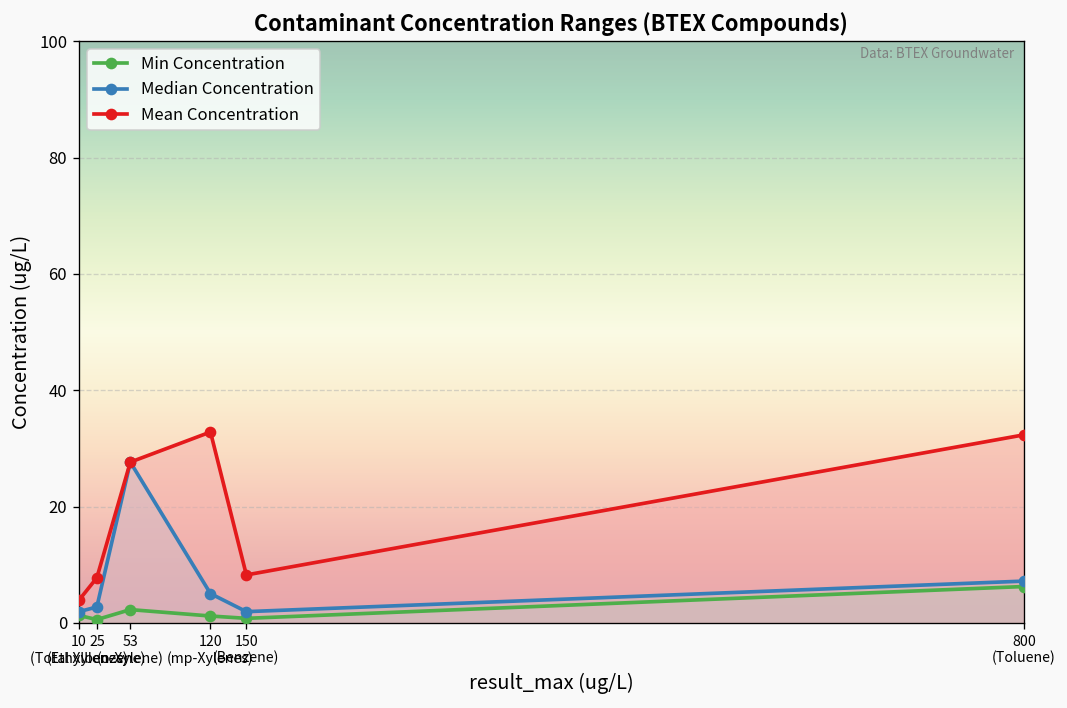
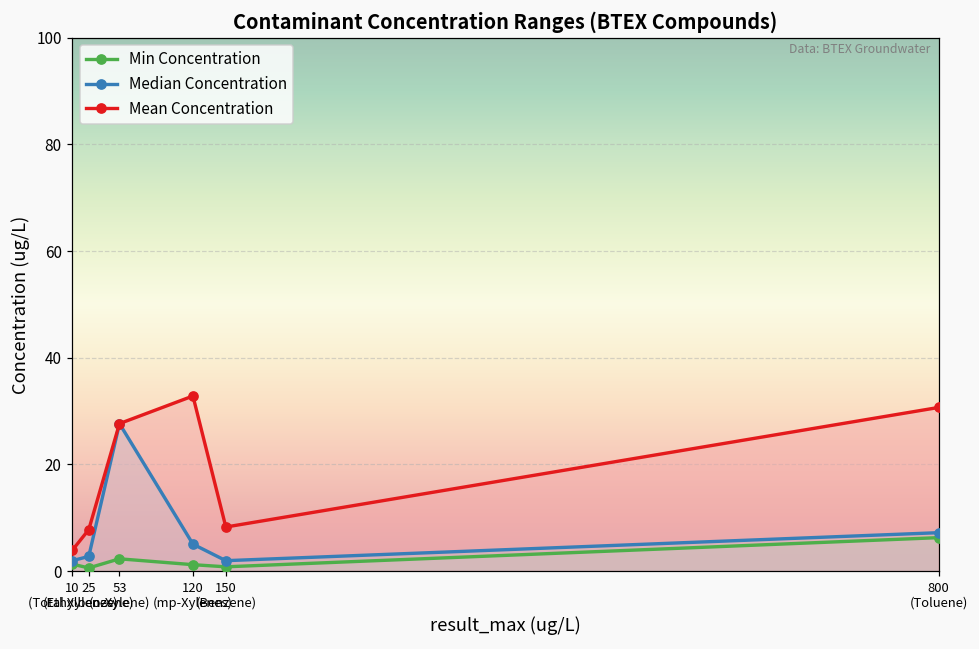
  {
    "Min Concentration": {
      "800 (Toluene)": 6
    },
    "Median Concentration": {
      "800 (Toluene)": 7
    },
    "Mean Concentration": {
-     "800 (Toluene)": 32
+     "800 (Toluene)": 31
    }
  }
